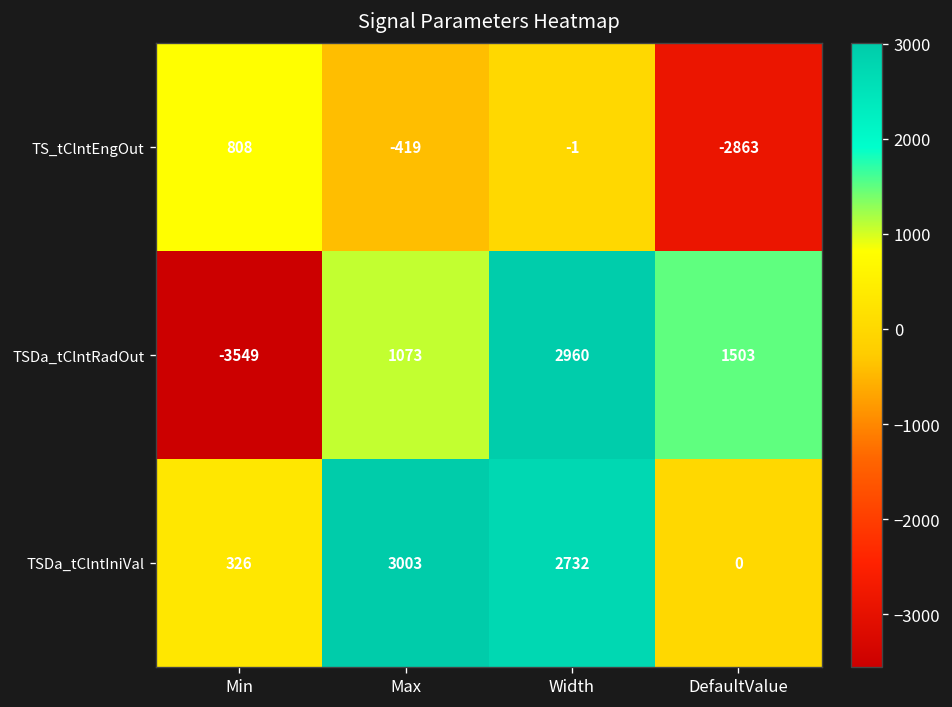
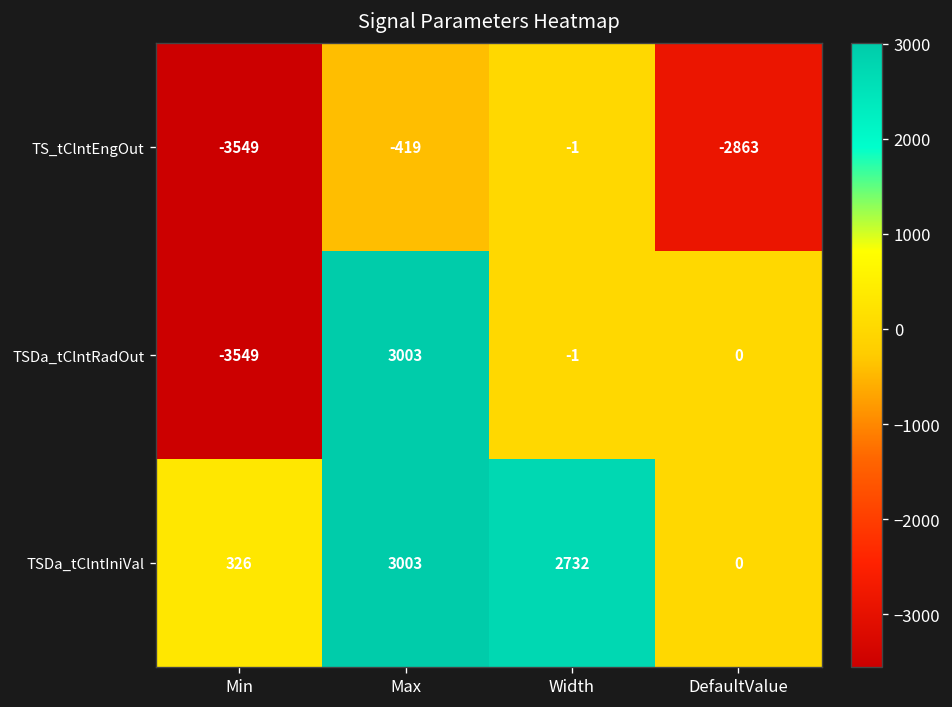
  {
    "TS_tClntEngOut": {
-     "Min": 808,
+     "Min": -3549,
      "Max": -419,
      "Width": -1,
      "DefaultValue": -2863
    },
    "TSDa_tClntRadOut": {
      "Min": -3549,
-     "Max": 1073,
-     "Width": 2960,
-     "DefaultValue": 1503
+     "Max": 3003,
+     "Width": -1,
+     "DefaultValue": 0
    },
    "TSDa_tClntIniVal": {
      "Min": 326,
      "Max": 3003,
      "Width": 2732,
      "DefaultValue": 0
    }
  }
